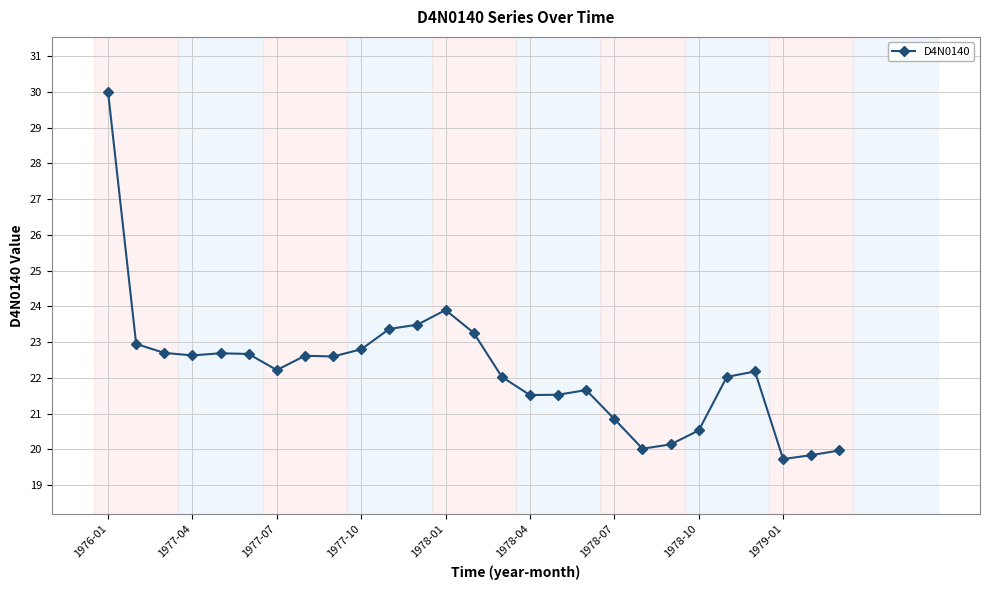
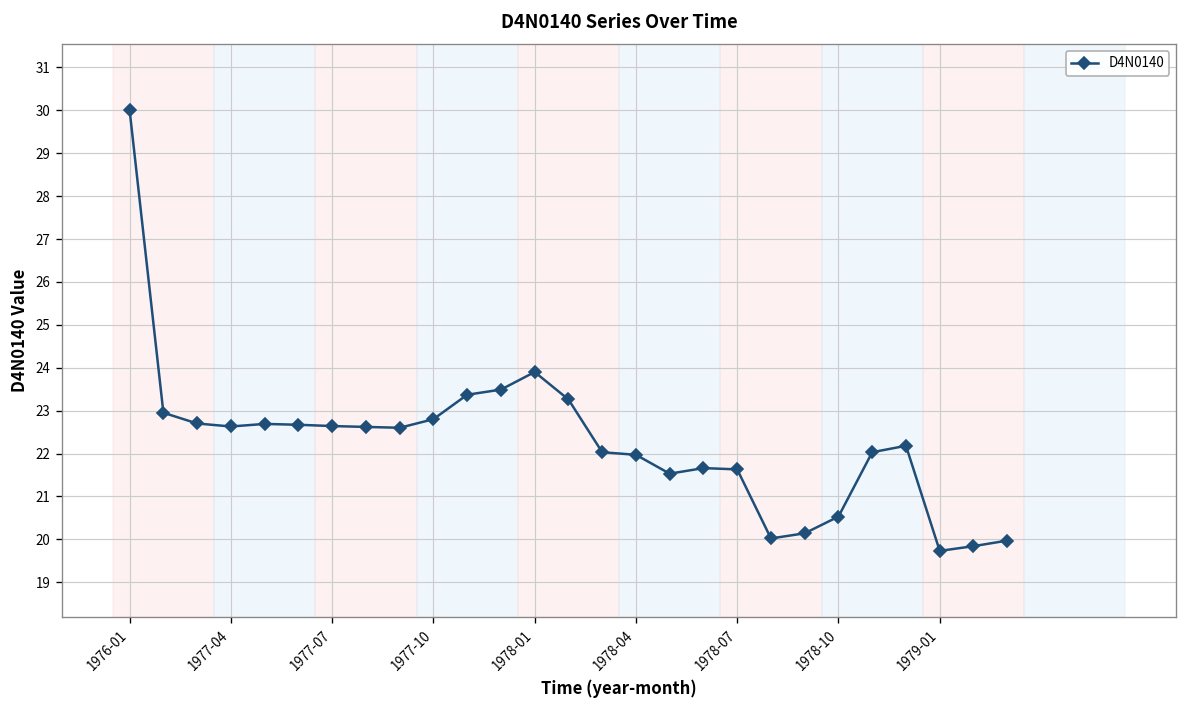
  {
    "1976-01": 30.0,
    "1977-04": 22.6,
-   "1977-07": 22.2,
+   "1977-07": 22.6,
    "1977-10": 22.8,
    "1978-01": 23.9,
-   "1978-04": 21.5,
-   "1978-07": 20.9,
+   "1978-04": 22.0,
+   "1978-07": 21.6,
    "1978-10": 20.5,
    "1979-01": 19.7
  }
